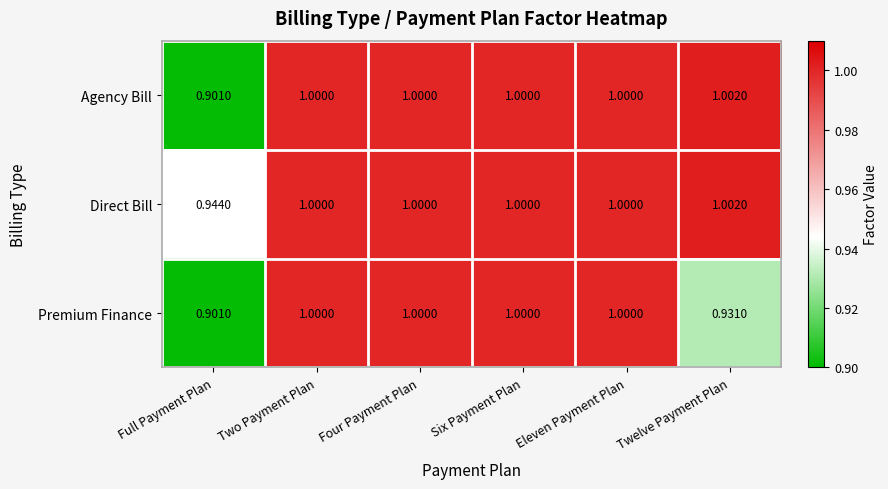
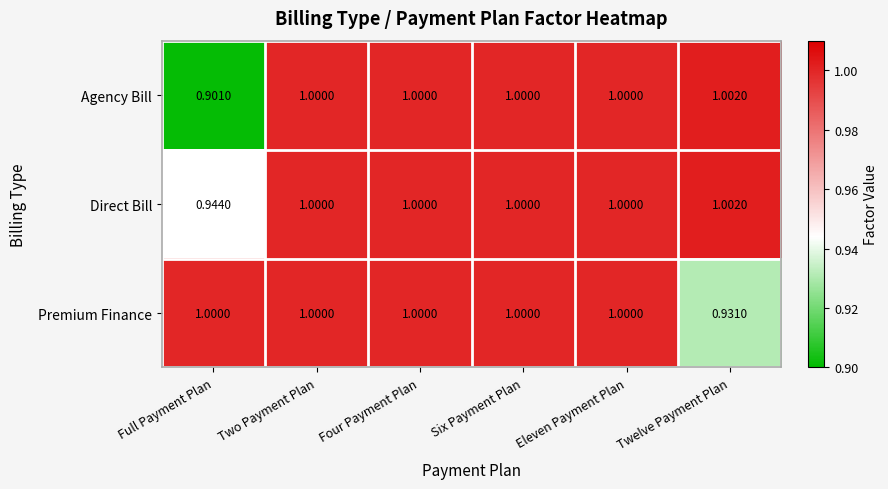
  {
    "Agency Bill": {
      "Full Payment Plan": 0.9010,
      "Two Payment Plan": 1.0000,
      "Four Payment Plan": 1.0000,
      "Six Payment Plan": 1.0000,
      "Eleven Payment Plan": 1.0000,
      "Twelve Payment Plan": 1.0020
    },
    "Direct Bill": {
      "Full Payment Plan": 0.9440,
      "Two Payment Plan": 1.0000,
      "Four Payment Plan": 1.0000,
      "Six Payment Plan": 1.0000,
      "Eleven Payment Plan": 1.0000,
      "Twelve Payment Plan": 1.0020
    },
    "Premium Finance": {
-     "Full Payment Plan": 0.9010,
+     "Full Payment Plan": 1.0000,
      "Two Payment Plan": 1.0000,
      "Four Payment Plan": 1.0000,
      "Six Payment Plan": 1.0000,
      "Eleven Payment Plan": 1.0000,
      "Twelve Payment Plan": 0.9310
    }
  }
